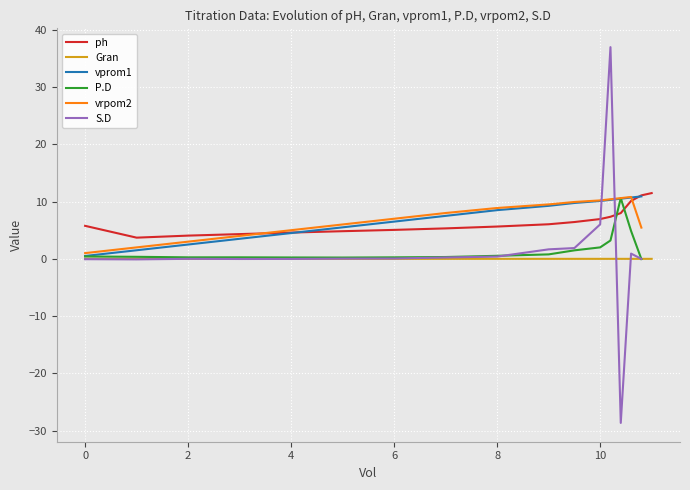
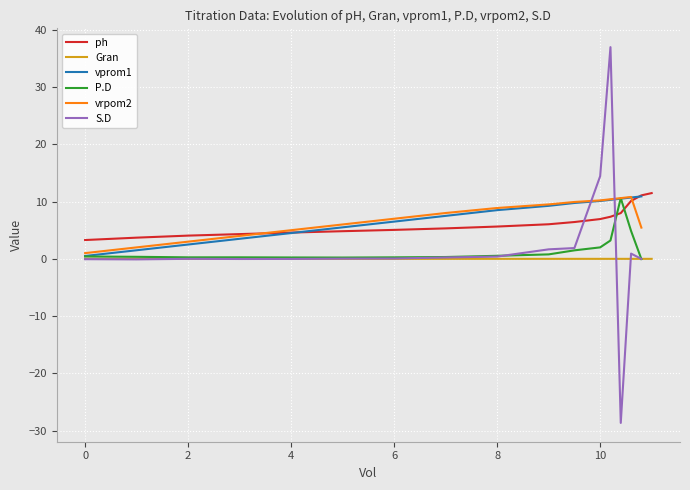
  {
    "ph": {
-     "0": 6,
+     "0": 3,
      "2": 4,
      "6": 5,
      "8": 6,
      "10": 7
    },
    "vprom1": {
      "2": 3,
      "6": 7
    },
    "P.D": {
      "10": 2
    },
    "S.D": {
-     "10": 6
+     "10": 14
    }
  }
